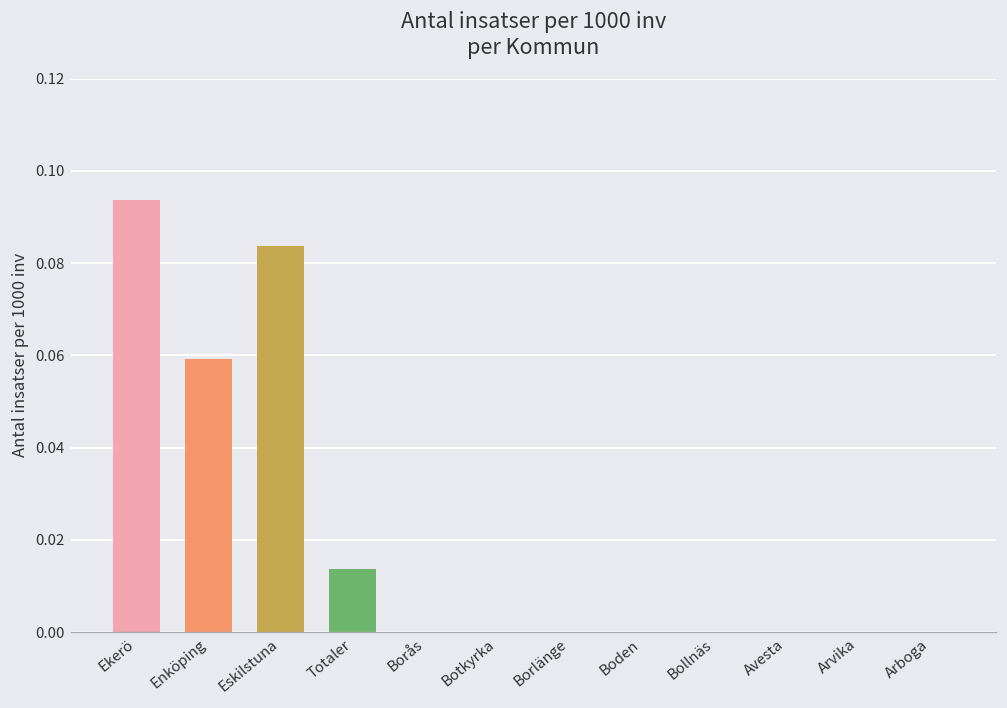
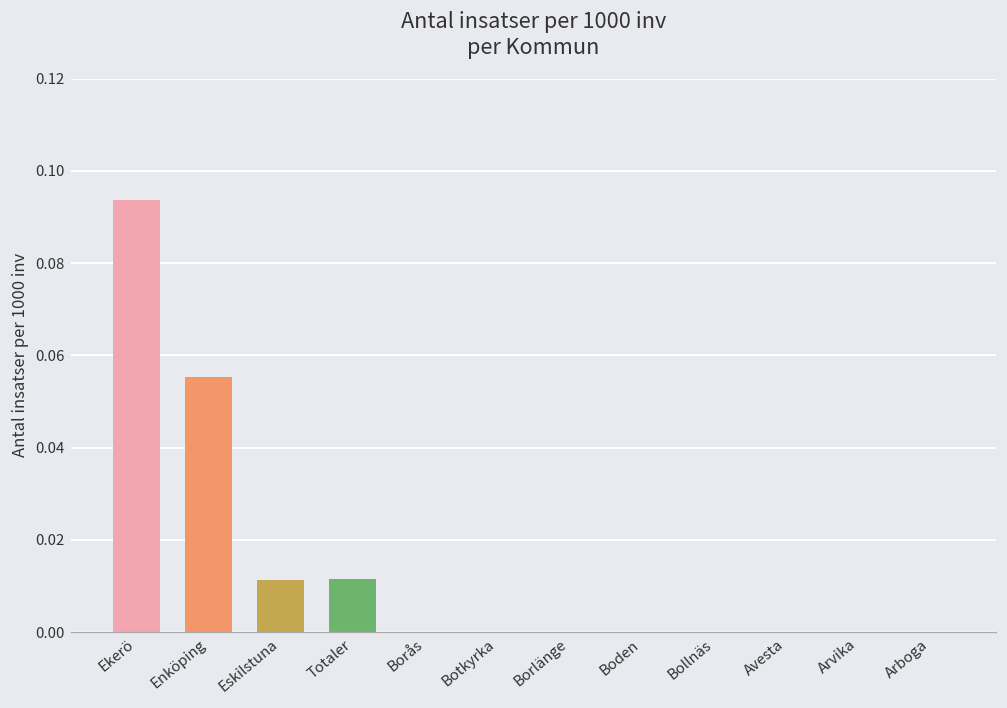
  {
    "Ekerö": 0.094,
-   "Enköping": 0.059,
-   "Eskilstuna": 0.084,
-   "Totaler": 0.014,
+   "Enköping": 0.055,
+   "Eskilstuna": 0.011,
+   "Totaler": 0.011,
    "Borås": 0.000,
    "Botkyrka": 0.000,
    "Borlänge": 0.000,
    "Boden": 0.000,
    "Bollnäs": 0.000,
    "Avesta": 0.000,
    "Arvika": 0.000,
    "Arboga": 0.000
  }
